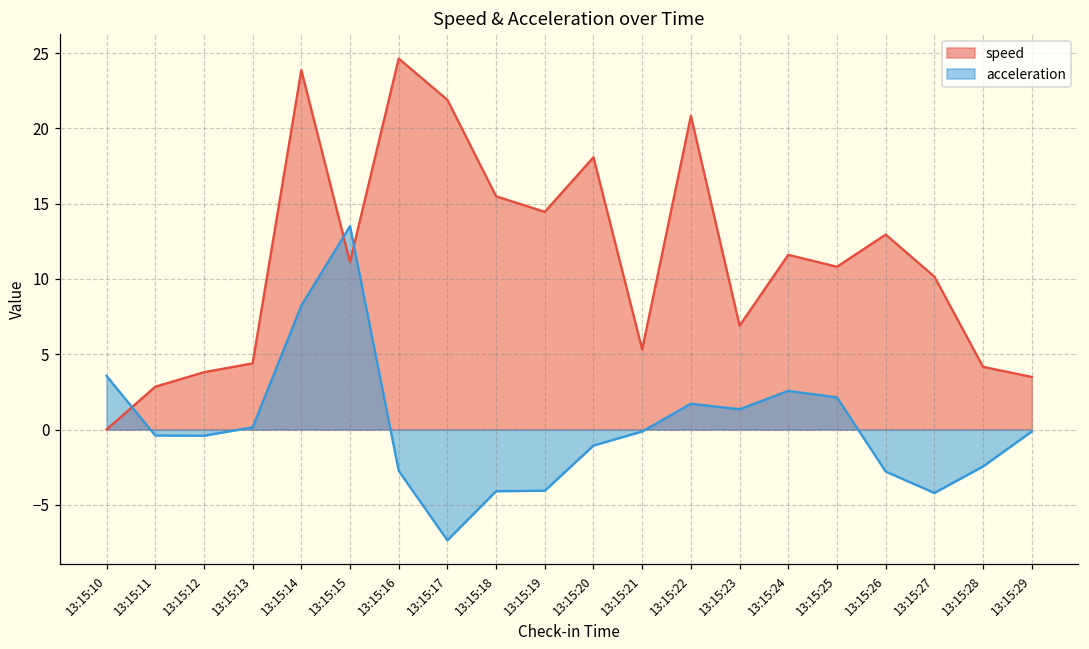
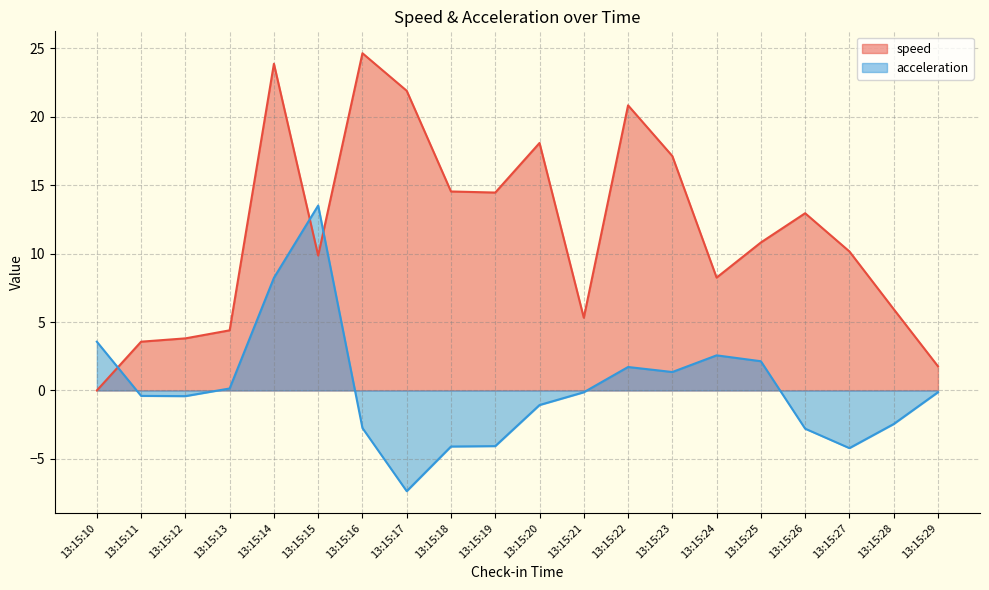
  {
    "speed": {
      "13:15:10": 0.0,
-     "13:15:11": 2.8,
+     "13:15:11": 3.6,
      "13:15:12": 3.8,
      "13:15:13": 4.4,
      "13:15:14": 23.9,
-     "13:15:15": 11.1,
+     "13:15:15": 9.9,
      "13:15:16": 24.6,
      "13:15:17": 21.9,
-     "13:15:18": 15.5,
+     "13:15:18": 14.5,
      "13:15:19": 14.5,
      "13:15:20": 18.1,
      "13:15:21": 5.3,
      "13:15:22": 20.8,
-     "13:15:23": 6.9,
-     "13:15:24": 11.6,
+     "13:15:23": 17.1,
+     "13:15:24": 8.2,
      "13:15:25": 10.8,
      "13:15:26": 12.9,
      "13:15:27": 10.2,
-     "13:15:28": 4.2,
-     "13:15:29": 3.5
+     "13:15:28": 5.9,
+     "13:15:29": 1.8
    }
  }
